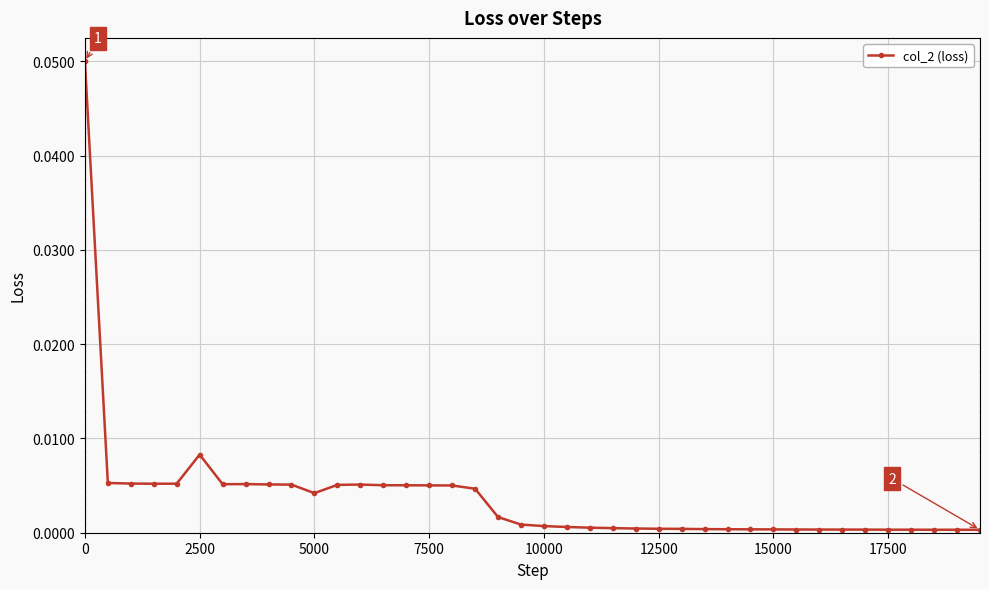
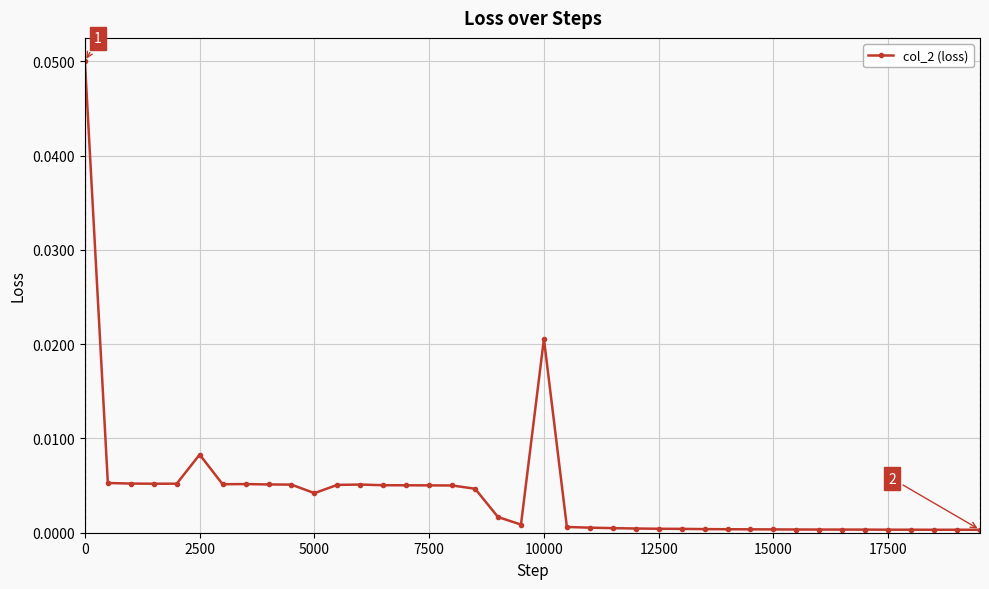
  {
    "2500": 0.008,
    "5000": 0.004,
    "7500": 0.005,
-   "10000": 0.001,
+   "10000": 0.021,
    "12500": 0.000,
    "15000": 0.000,
    "17500": 0.000
  }
